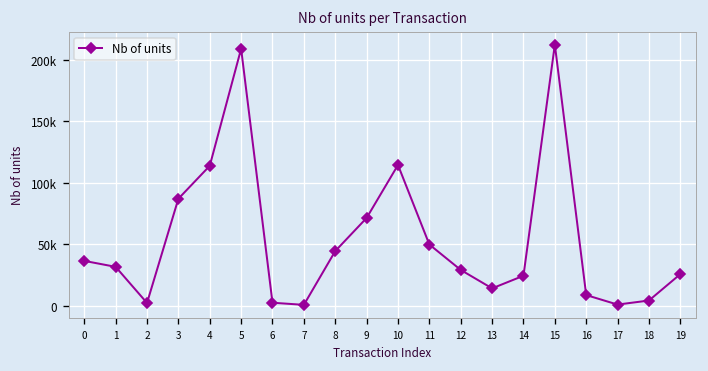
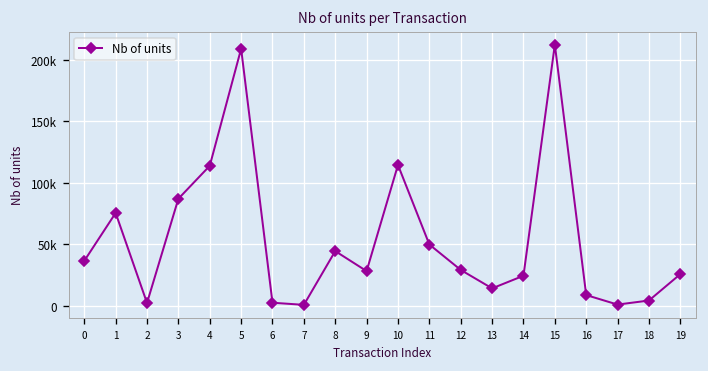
  {
    "0": 37000,
-   "1": 32000,
+   "1": 76000,
    "2": 2000,
    "3": 87000,
    "4": 114000,
    "5": 209000,
    "6": 3000,
    "7": 1000,
    "8": 45000,
-   "9": 71000,
+   "9": 28000,
    "10": 115000,
    "11": 50000,
    "12": 29000,
    "13": 14000,
    "14": 25000,
    "15": 212000,
    "16": 9000,
    "17": 1000,
    "18": 4000,
    "19": 26000
  }
